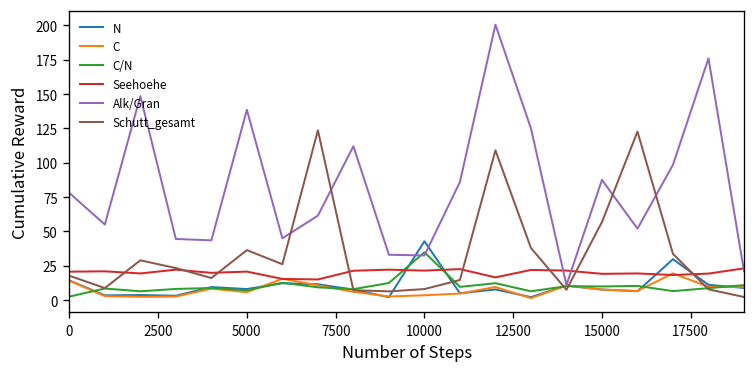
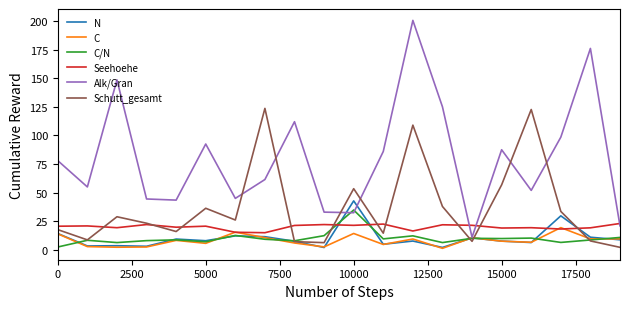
  {
    "N": {
      "10000": 43
    },
    "C": {
-     "10000": 4
+     "10000": 14
    },
    "C/N": {
      "0": 3,
      "10000": 35
    },
    "Seehoehe": {
      "0": 21,
      "5000": 21,
      "10000": 21,
      "15000": 19
    },
    "Alk/Gran": {
      "0": 78,
-     "5000": 139,
+     "5000": 93,
      "10000": 33,
      "15000": 88
    },
    "Schutt_gesamt": {
      "0": 18,
      "5000": 36,
-     "10000": 8,
+     "10000": 53,
      "15000": 57
    }
  }
